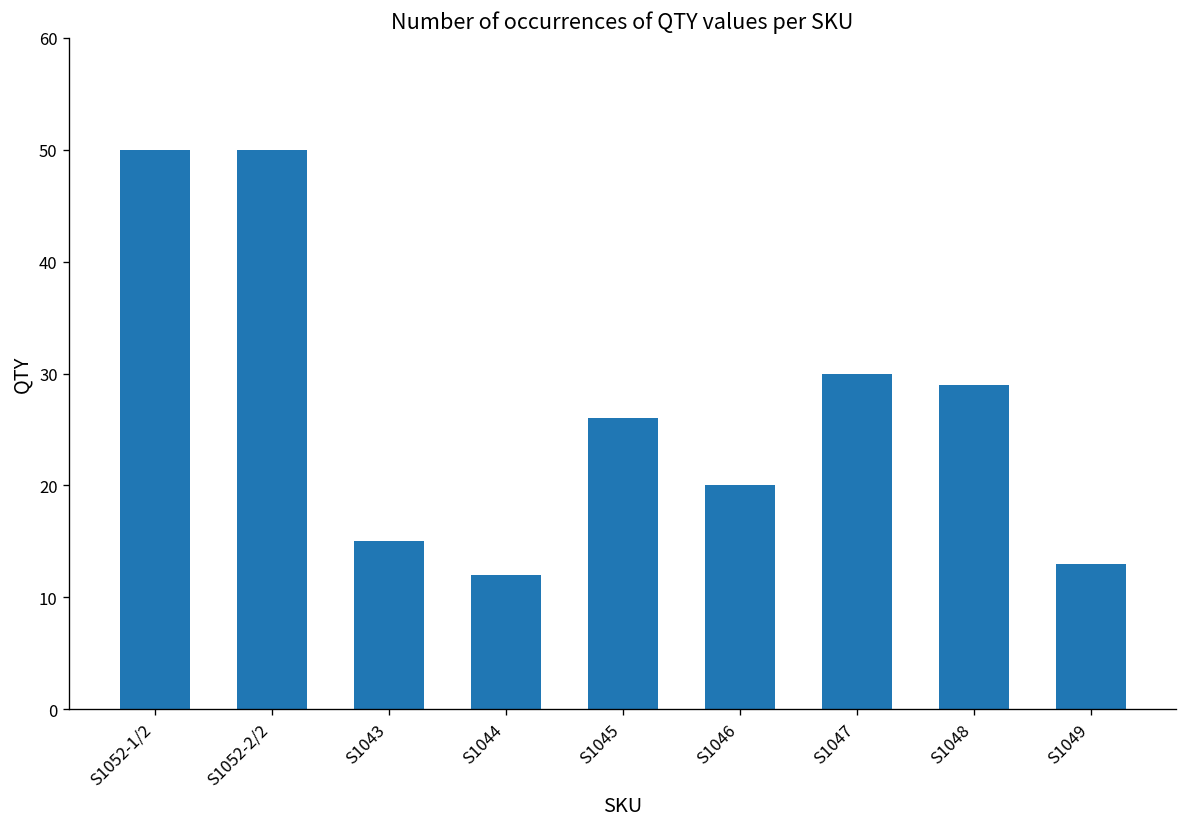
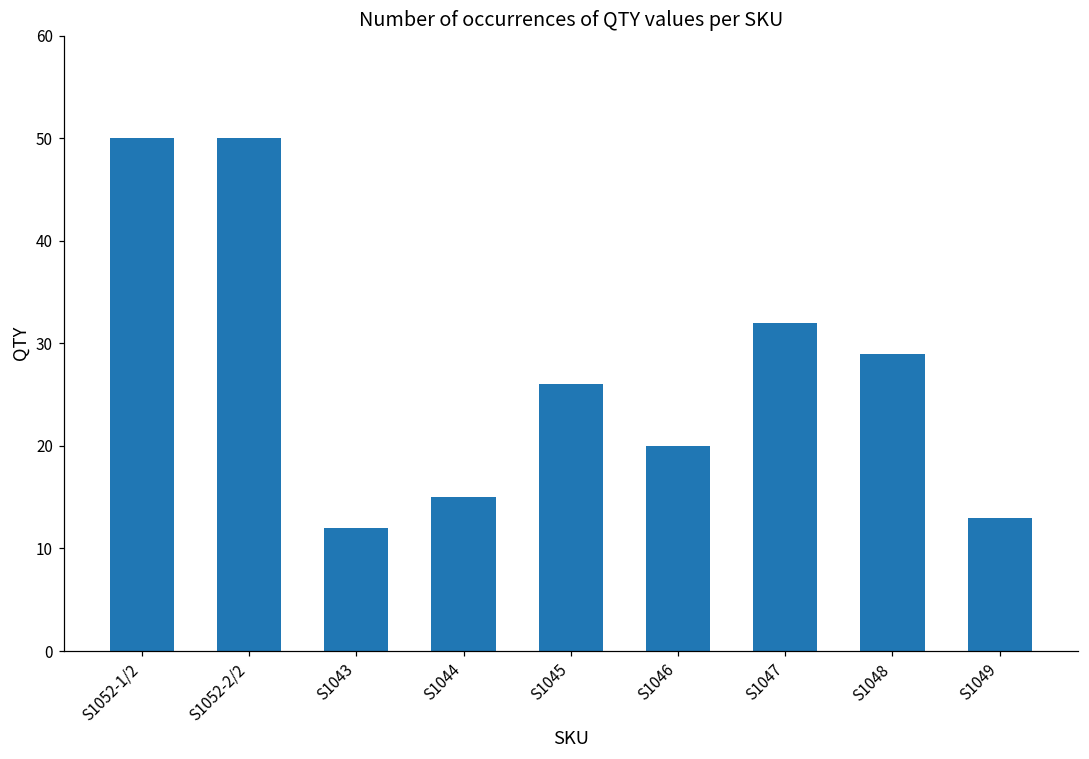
  {
    "S1052-1/2": 50,
    "S1052-2/2": 50,
-   "S1043": 15,
-   "S1044": 12,
+   "S1043": 12,
+   "S1044": 15,
    "S1045": 26,
    "S1046": 20,
-   "S1047": 30,
+   "S1047": 32,
    "S1048": 29,
    "S1049": 13
  }
